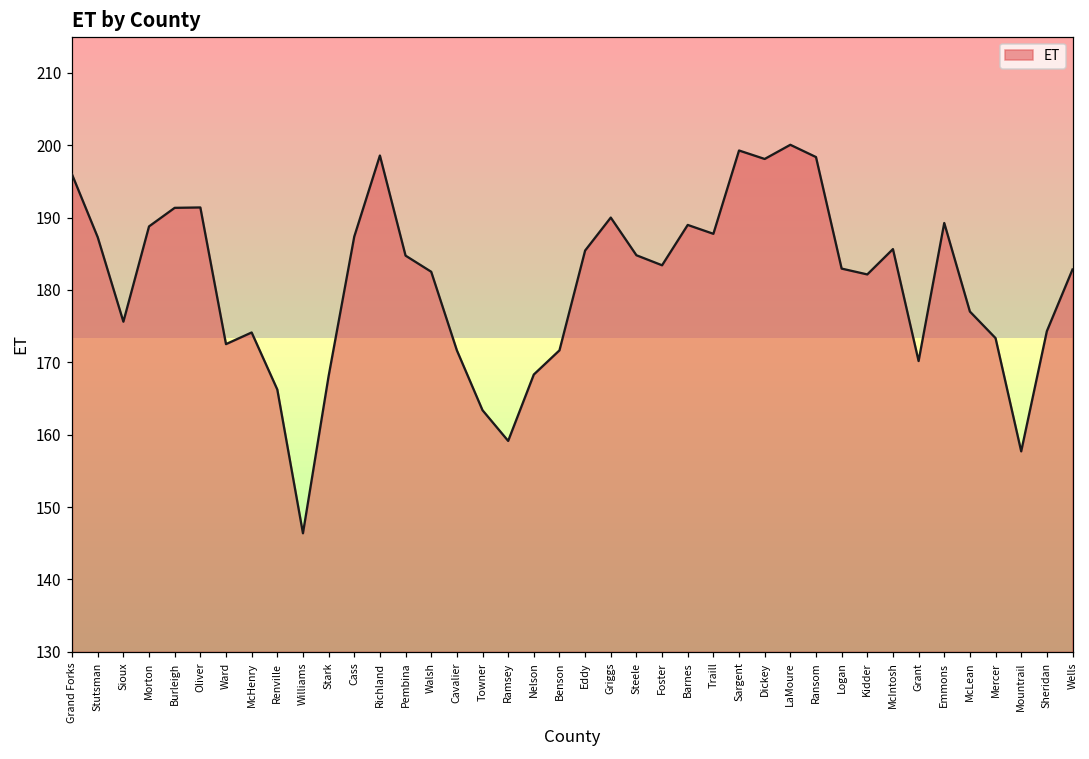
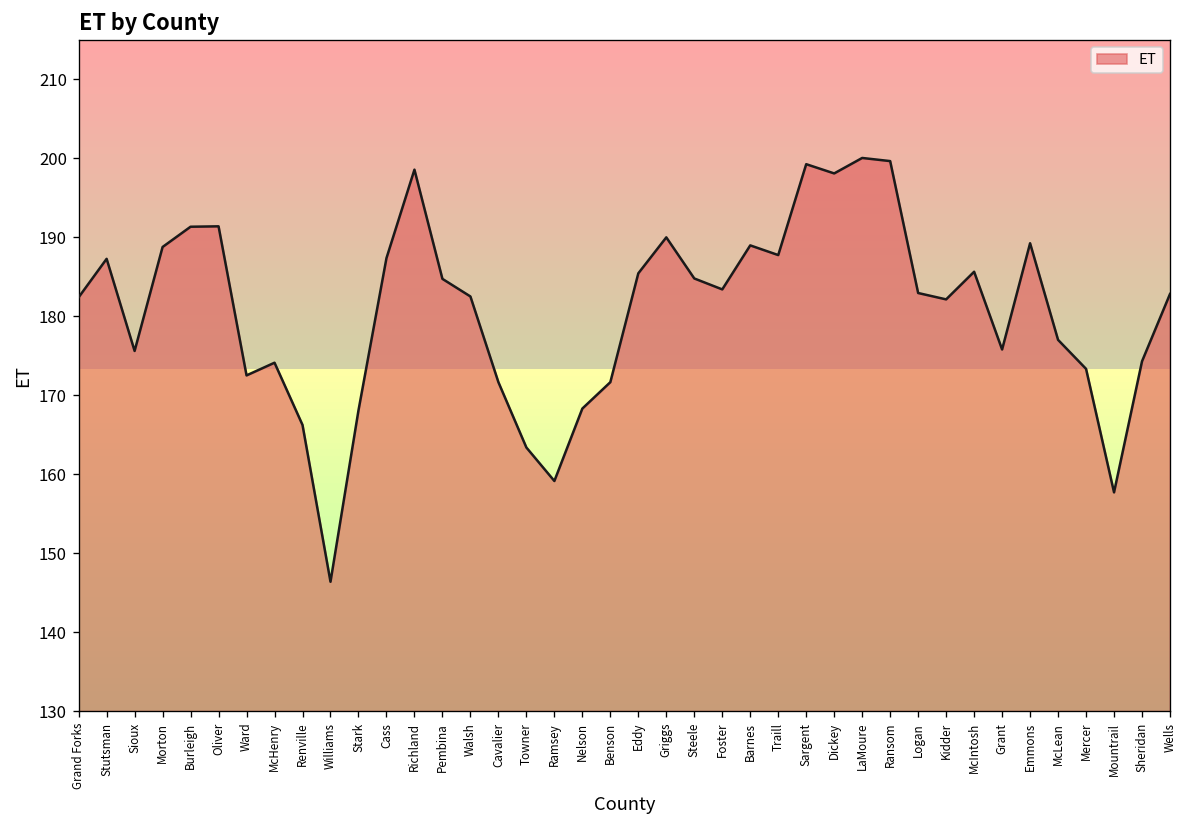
  {
-   "Grand Forks": 196,
+   "Grand Forks": 182,
    "Stutsman": 187,
    "Sioux": 176,
    "Morton": 189,
    "Burleigh": 191,
    "Oliver": 191,
    "Ward": 173,
    "McHenry": 174,
    "Renville": 166,
    "Williams": 146,
    "Stark": 168,
    "Cass": 187,
    "Richland": 199,
    "Pembina": 185,
    "Walsh": 183,
    "Cavalier": 172,
    "Towner": 163,
    "Ramsey": 159,
    "Nelson": 168,
    "Benson": 172,
    "Eddy": 185,
    "Griggs": 190,
    "Steele": 185,
    "Foster": 183,
    "Barnes": 189,
    "Traill": 188,
    "Sargent": 199,
    "Dickey": 198,
    "LaMoure": 200,
-   "Ransom": 198,
+   "Ransom": 200,
    "Logan": 183,
    "Kidder": 182,
    "McIntosh": 186,
-   "Grant": 170,
+   "Grant": 176,
    "Emmons": 189,
    "McLean": 177,
    "Mercer": 173,
    "Mountrail": 158,
    "Sheridan": 174,
    "Wells": 183
  }
